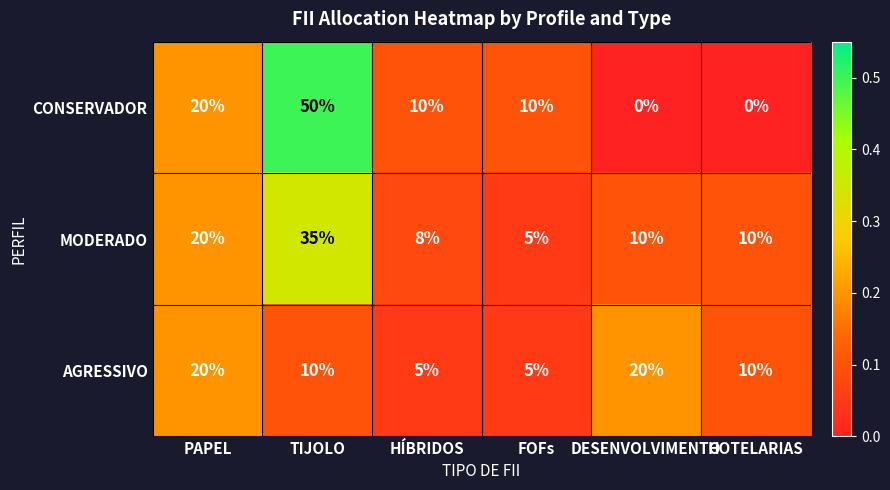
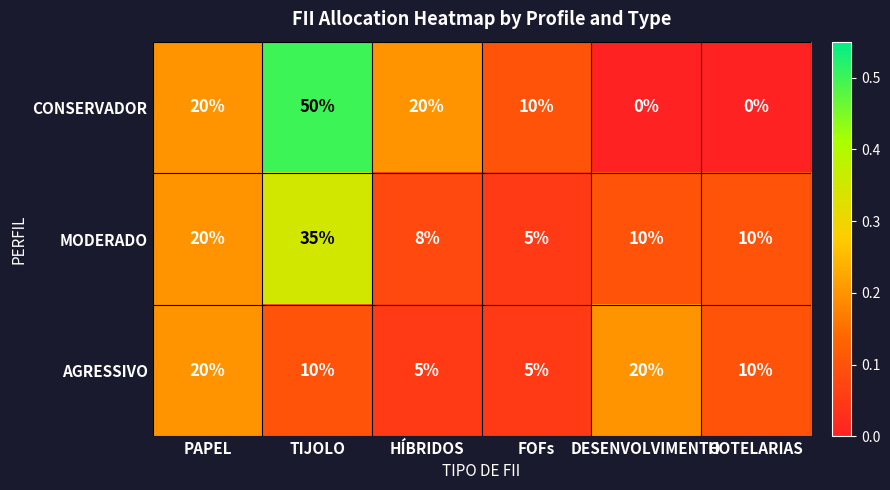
  {
    "CONSERVADOR": {
      "PAPEL": "20%",
      "TIJOLO": "50%",
-     "HÍBRIDOS": "10%",
+     "HÍBRIDOS": "20%",
      "FOFs": "10%",
      "DESENVOLVIMENTO": "0%",
      "HOTELARIAS": "0%"
    },
    "MODERADO": {
      "PAPEL": "20%",
      "TIJOLO": "35%",
      "HÍBRIDOS": "8%",
      "FOFs": "5%",
      "DESENVOLVIMENTO": "10%",
      "HOTELARIAS": "10%"
    },
    "AGRESSIVO": {
      "PAPEL": "20%",
      "TIJOLO": "10%",
      "HÍBRIDOS": "5%",
      "FOFs": "5%",
      "DESENVOLVIMENTO": "20%",
      "HOTELARIAS": "10%"
    }
  }
